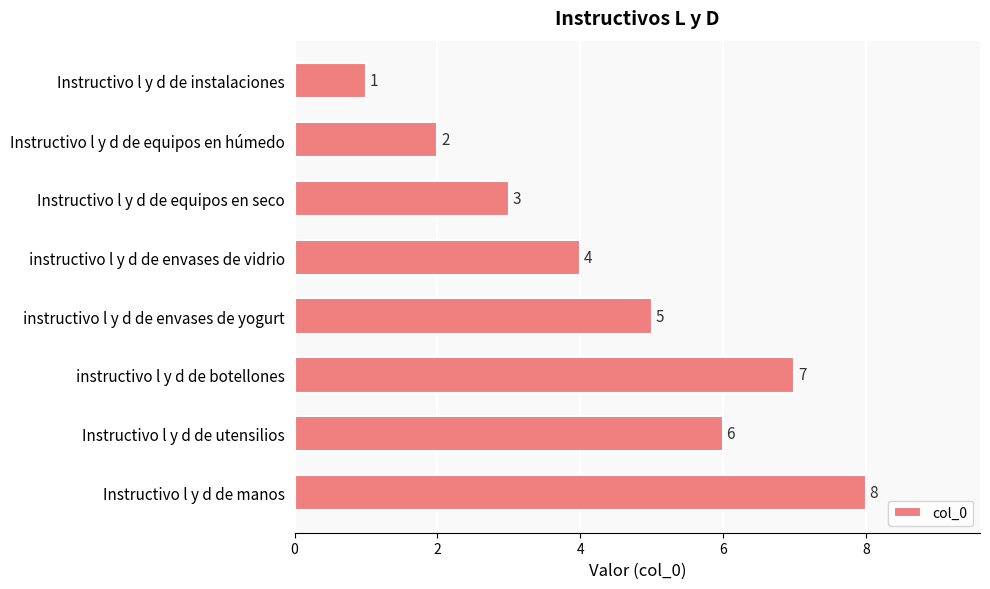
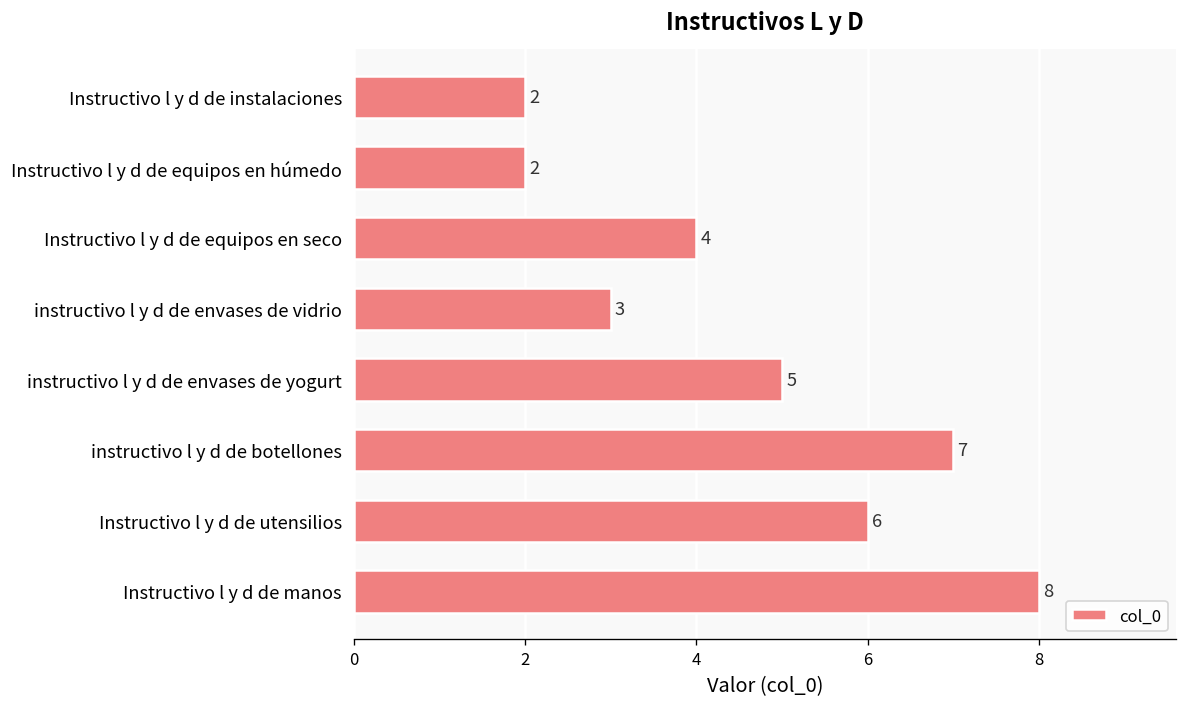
  {
-   "Instructivo l y d de instalaciones": 1,
+   "Instructivo l y d de instalaciones": 2,
    "Instructivo l y d de equipos en húmedo": 2,
-   "Instructivo l y d de equipos en seco": 3,
-   "instructivo l y d de envases de vidrio": 4,
+   "Instructivo l y d de equipos en seco": 4,
+   "instructivo l y d de envases de vidrio": 3,
    "instructivo l y d de envases de yogurt": 5,
    "instructivo l y d de botellones": 7,
    "Instructivo l y d de utensilios": 6,
    "Instructivo l y d de manos": 8
  }
